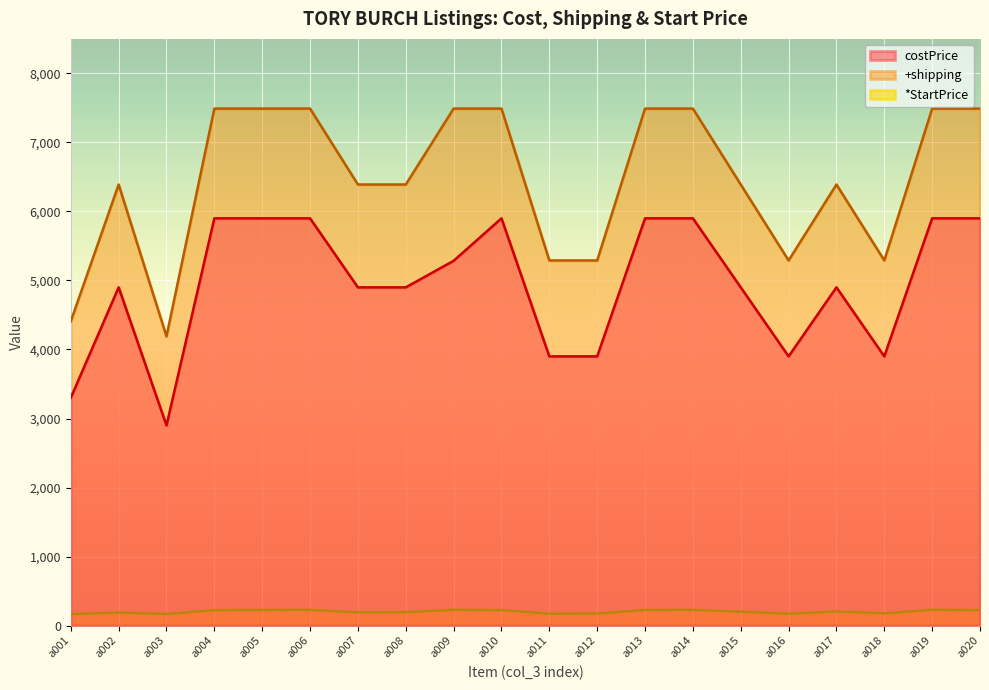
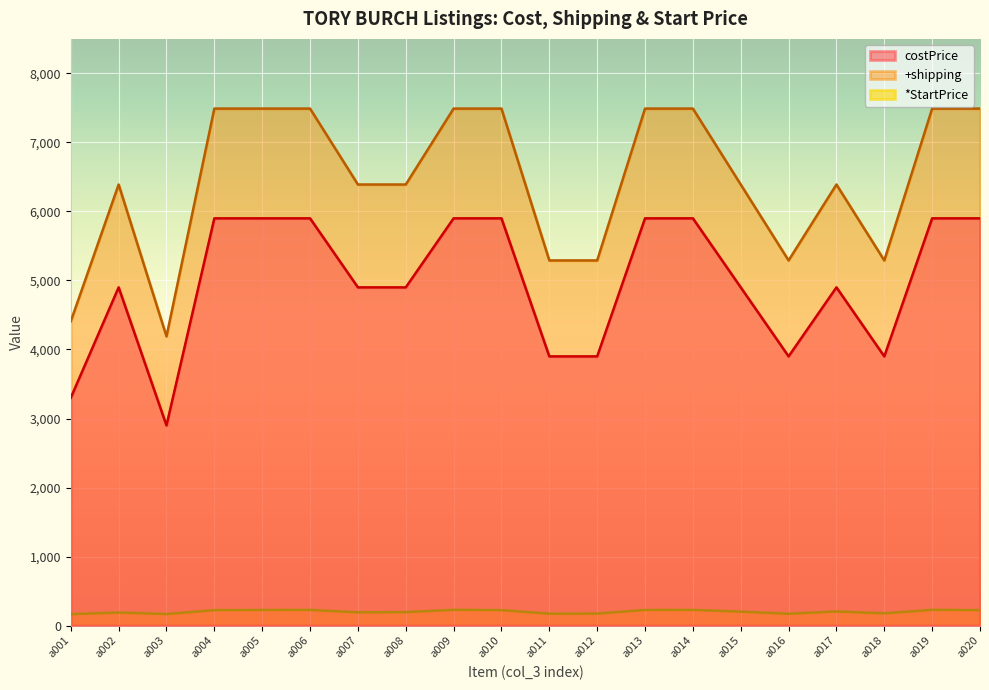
  {
    "costPrice": {
      "a001": "3,300",
      "a002": "4,900",
      "a003": "2,900",
      "a004": "5,900",
      "a005": "5,900",
      "a006": "5,900",
      "a007": "4,900",
      "a008": "4,900",
-     "a009": "5,300",
+     "a009": "5,900",
      "a010": "5,900",
      "a011": "3,900",
      "a012": "3,900",
      "a013": "5,900",
      "a014": "5,900",
      "a015": "4,900",
      "a016": "3,900",
      "a017": "4,900",
      "a018": "3,900",
      "a019": "5,900",
      "a020": "5,900"
    },
    "+shipping": {
      "a001": "4,400",
      "a002": "6,400",
      "a003": "4,200",
      "a004": "7,500",
      "a005": "7,500",
      "a006": "7,500",
      "a007": "6,400",
      "a008": "6,400",
      "a009": "7,500",
      "a010": "7,500",
      "a011": "5,300",
      "a012": "5,300",
      "a013": "7,500",
      "a014": "7,500",
      "a015": "6,400",
      "a016": "5,300",
      "a017": "6,400",
      "a018": "5,300",
      "a019": "7,500",
      "a020": "7,500"
    },
    "*StartPrice": {
      "a001": "200",
      "a002": "200",
      "a003": "200",
      "a004": "200",
      "a005": "200",
      "a006": "200",
      "a007": "200",
      "a008": "200",
      "a009": "200",
      "a010": "200",
      "a011": "200",
      "a012": "200",
      "a013": "200",
      "a014": "200",
      "a015": "200",
      "a016": "200",
      "a017": "200",
      "a018": "200",
      "a019": "200",
      "a020": "200"
    }
  }
